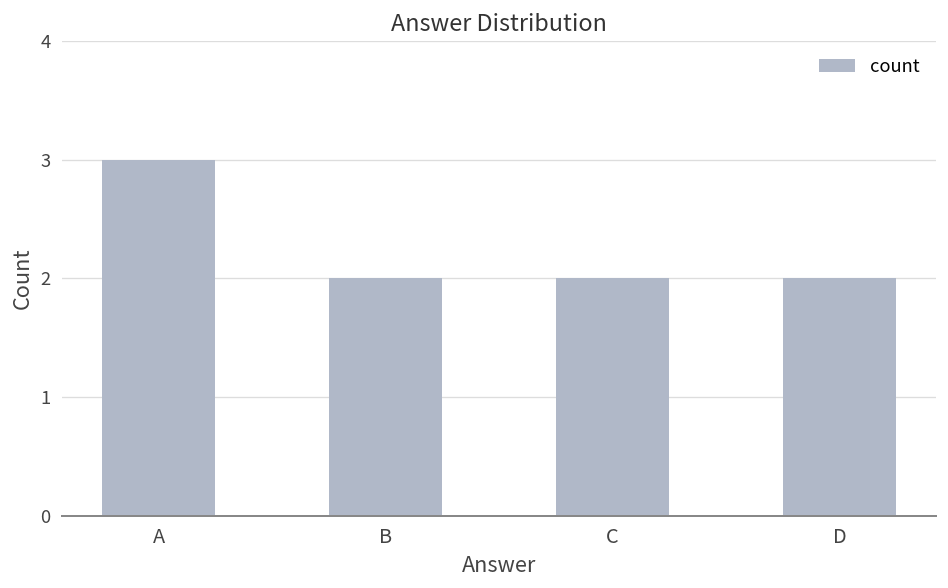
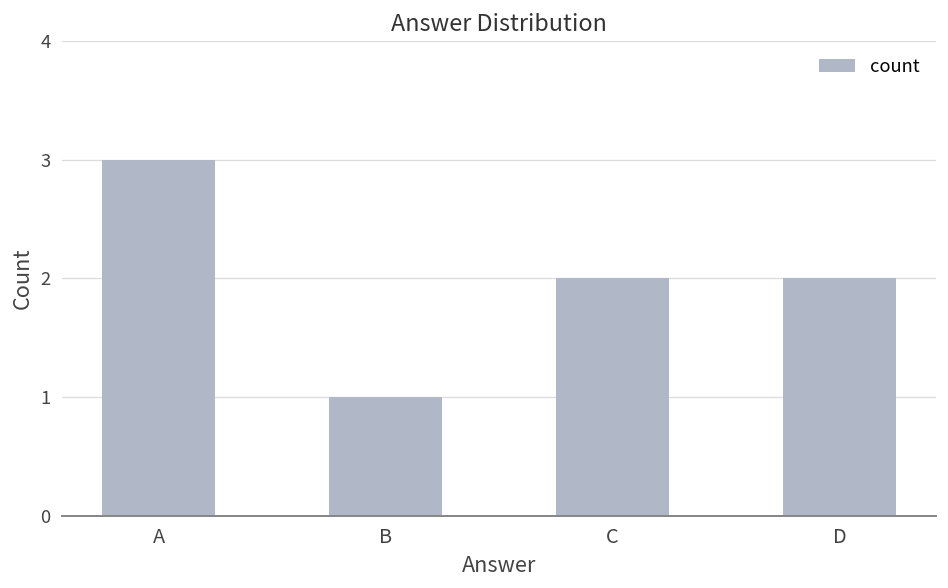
  {
    "A": 3,
-   "B": 2,
+   "B": 1,
    "C": 2,
    "D": 2
  }
